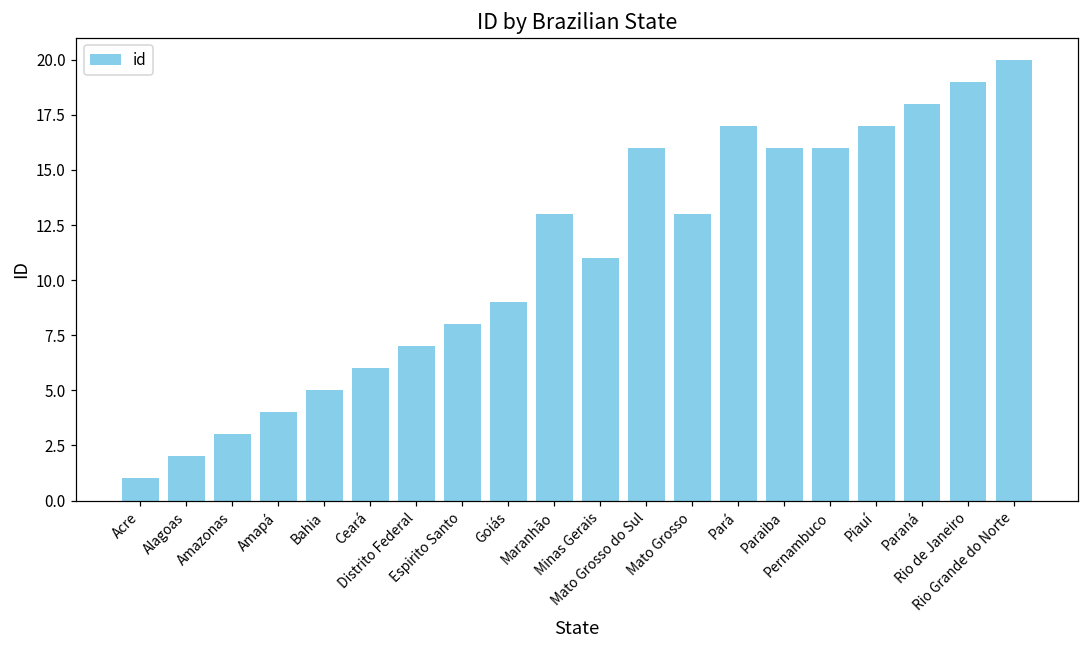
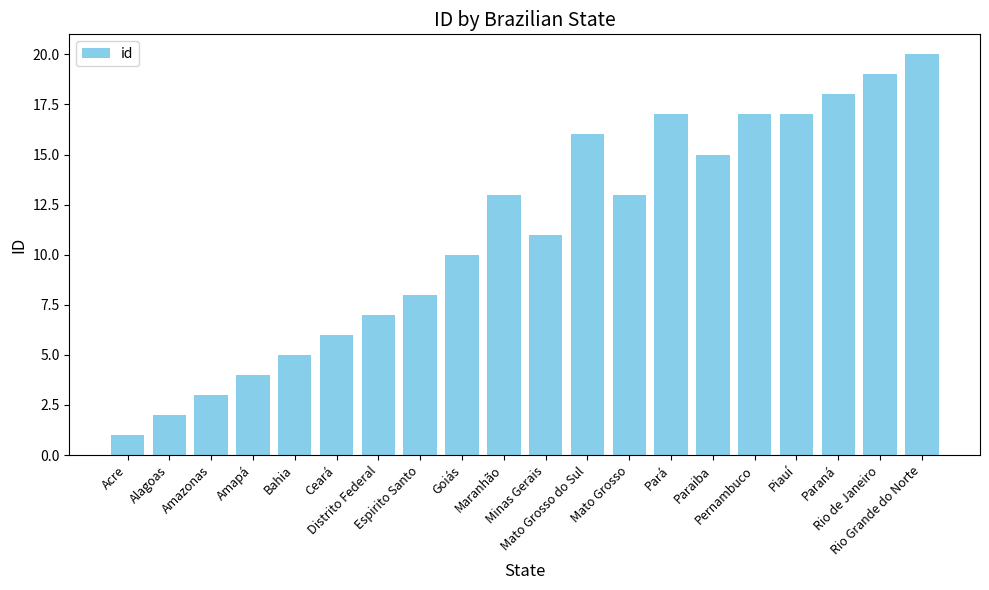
  {
    "Acre": 1,
    "Alagoas": 2,
    "Amazonas": 3,
    "Amapá": 4,
    "Bahia": 5,
    "Ceará": 6,
    "Distrito Federal": 7,
    "Espirito Santo": 8,
-   "Goiás": 9,
+   "Goiás": 10,
    "Maranhão": 13,
    "Minas Gerais": 11,
    "Mato Grosso do Sul": 16,
    "Mato Grosso": 13,
    "Pará": 17,
-   "Paraiba": 16,
-   "Pernambuco": 16,
+   "Paraiba": 15,
+   "Pernambuco": 17,
    "Piauí": 17,
    "Paraná": 18,
    "Rio de Janeiro": 19,
    "Rio Grande do Norte": 20
  }
